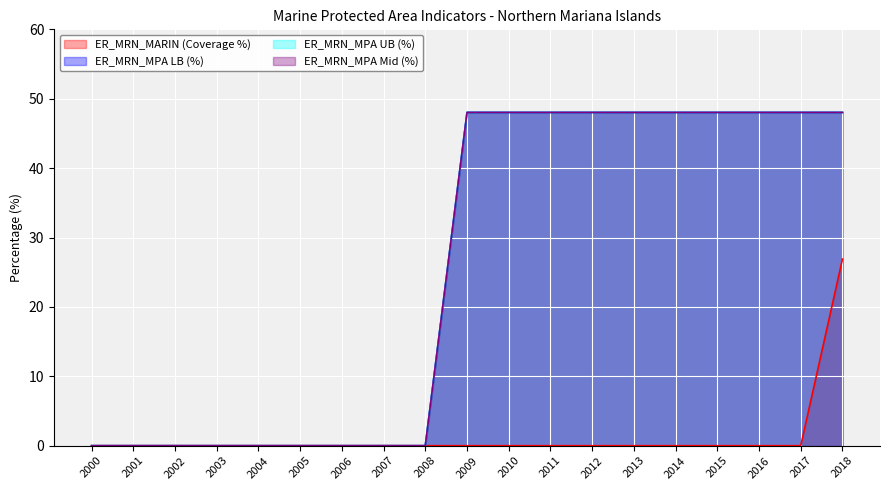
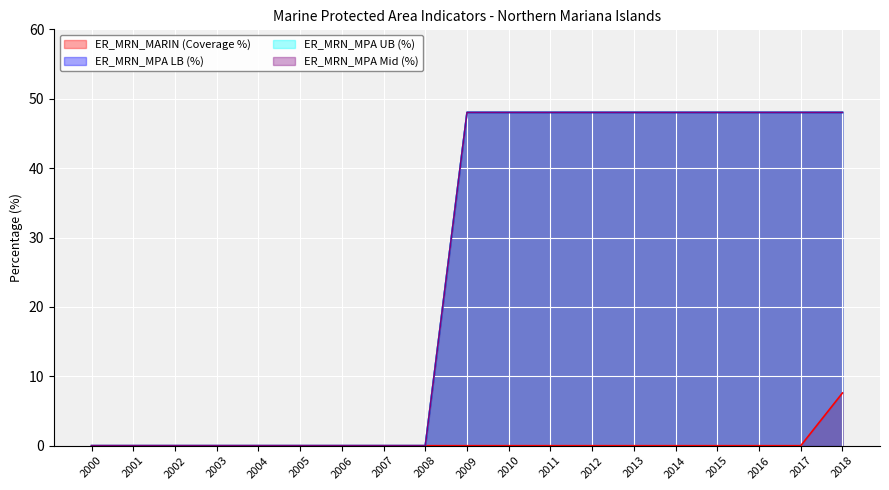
  {
    "ER_MRN_MARIN (Coverage %)": {
      "2009": 0,
      "2010": 0,
      "2011": 0,
      "2012": 0,
      "2013": 0,
      "2014": 0,
      "2015": 0,
      "2016": 0,
      "2017": 0,
-     "2018": 27
+     "2018": 8
    },
    "ER_MRN_MPA Mid (%)": {
      "2009": 48,
      "2010": 48,
      "2011": 48,
      "2012": 48,
      "2013": 48,
      "2014": 48,
      "2015": 48,
      "2016": 48,
      "2017": 48,
      "2018": 48
    }
  }
